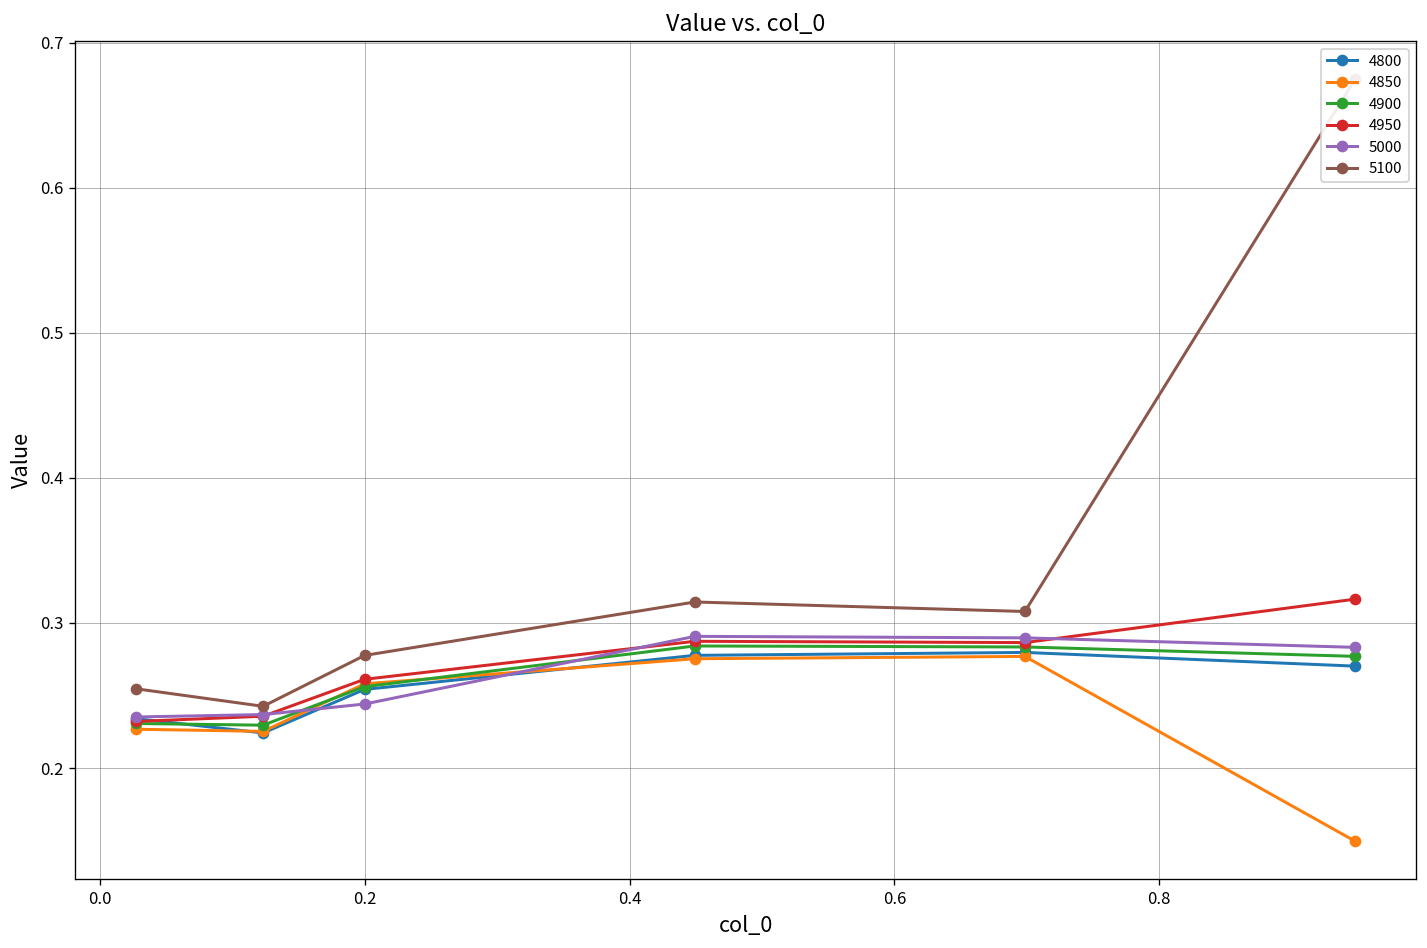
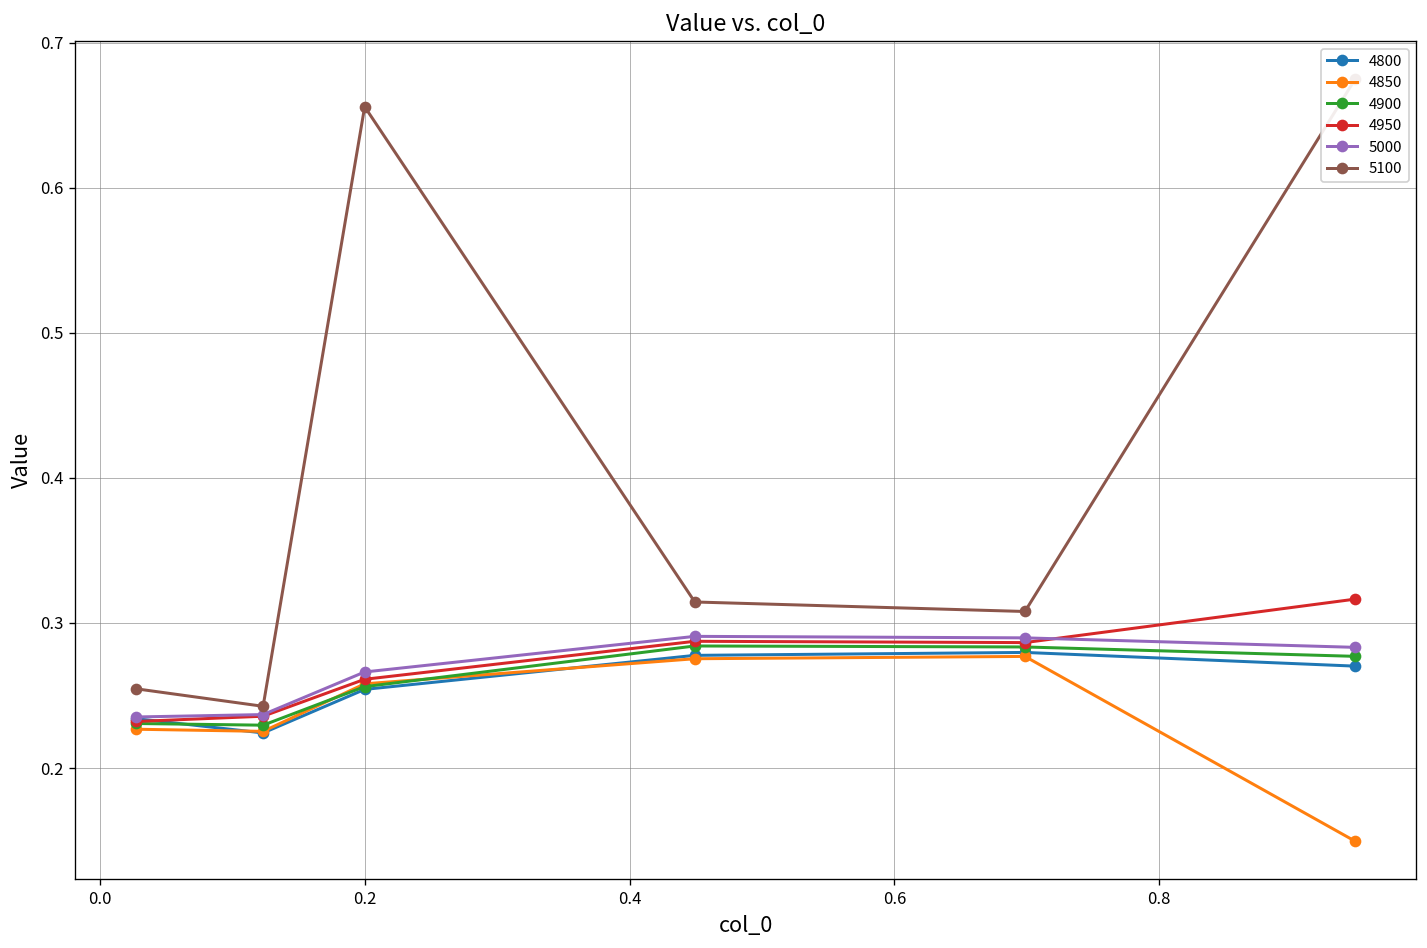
  {
    "4950": {
      "0.2": 0.261
    },
    "5000": {
-     "0.2": 0.244
+     "0.2": 0.266
    },
    "5100": {
-     "0.2": 0.278
+     "0.2": 0.656
    }
  }
